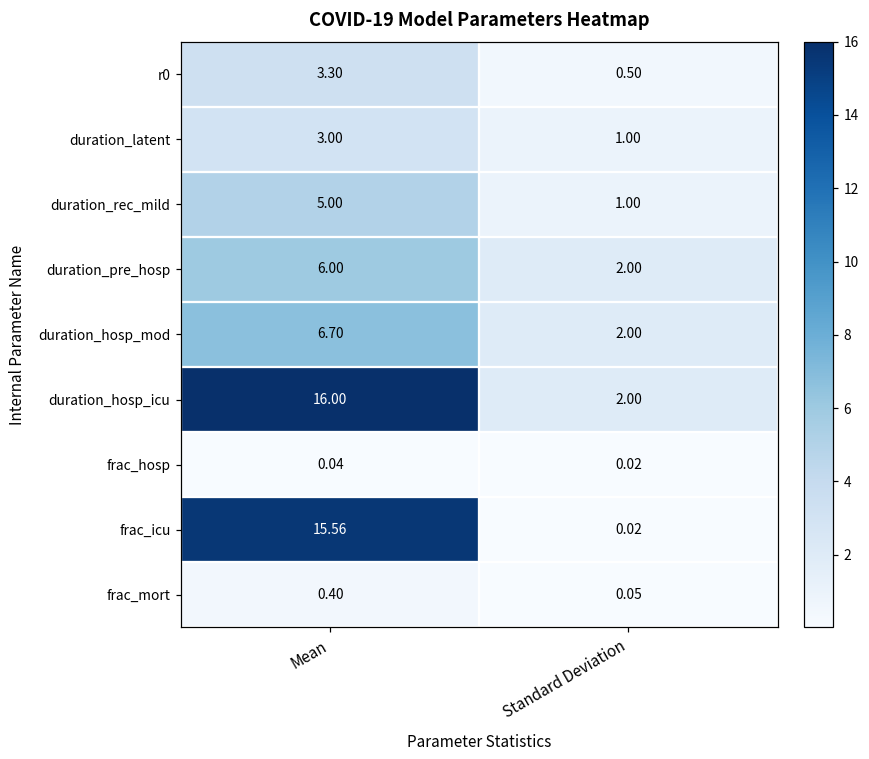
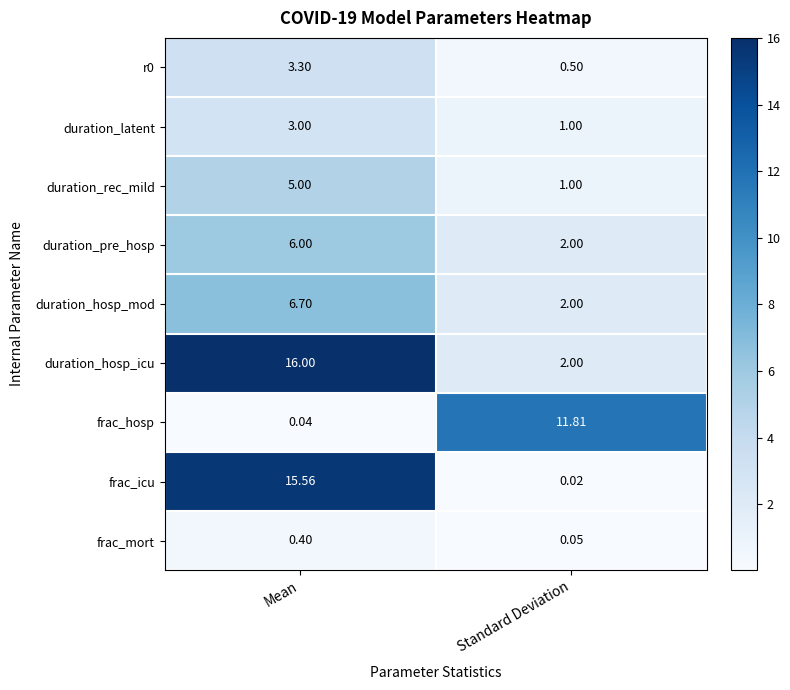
  {
    "r0": {
      "Mean": 3.30,
      "Standard Deviation": 0.50
    },
    "duration_latent": {
      "Mean": 3.00,
      "Standard Deviation": 1.00
    },
    "duration_rec_mild": {
      "Mean": 5.00,
      "Standard Deviation": 1.00
    },
    "duration_pre_hosp": {
      "Mean": 6.00,
      "Standard Deviation": 2.00
    },
    "duration_hosp_mod": {
      "Mean": 6.70,
      "Standard Deviation": 2.00
    },
    "duration_hosp_icu": {
      "Mean": 16.00,
      "Standard Deviation": 2.00
    },
    "frac_hosp": {
      "Mean": 0.04,
-     "Standard Deviation": 0.02
+     "Standard Deviation": 11.81
    },
    "frac_icu": {
      "Mean": 15.56,
      "Standard Deviation": 0.02
    },
    "frac_mort": {
      "Mean": 0.40,
      "Standard Deviation": 0.05
    }
  }
